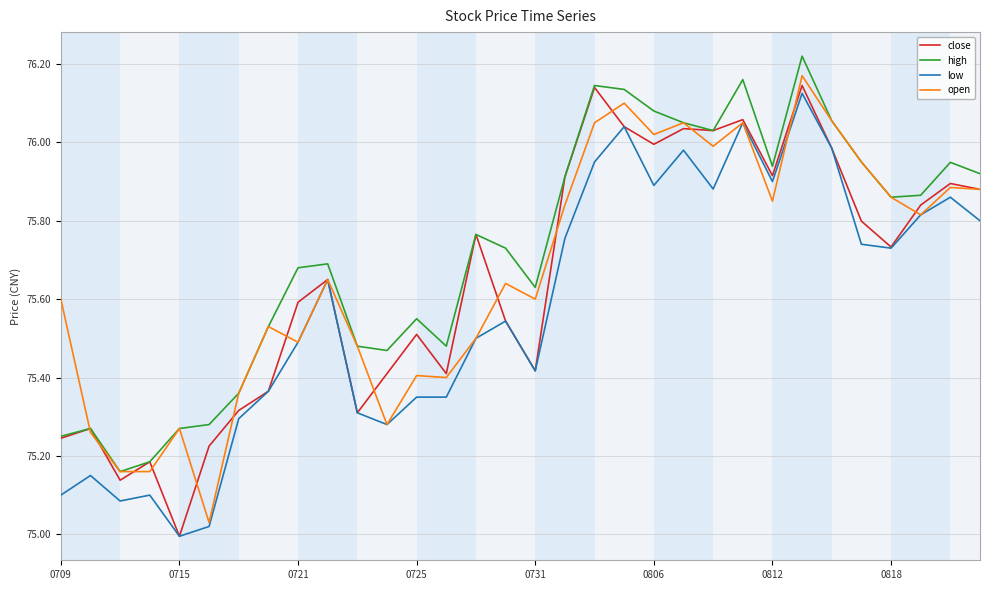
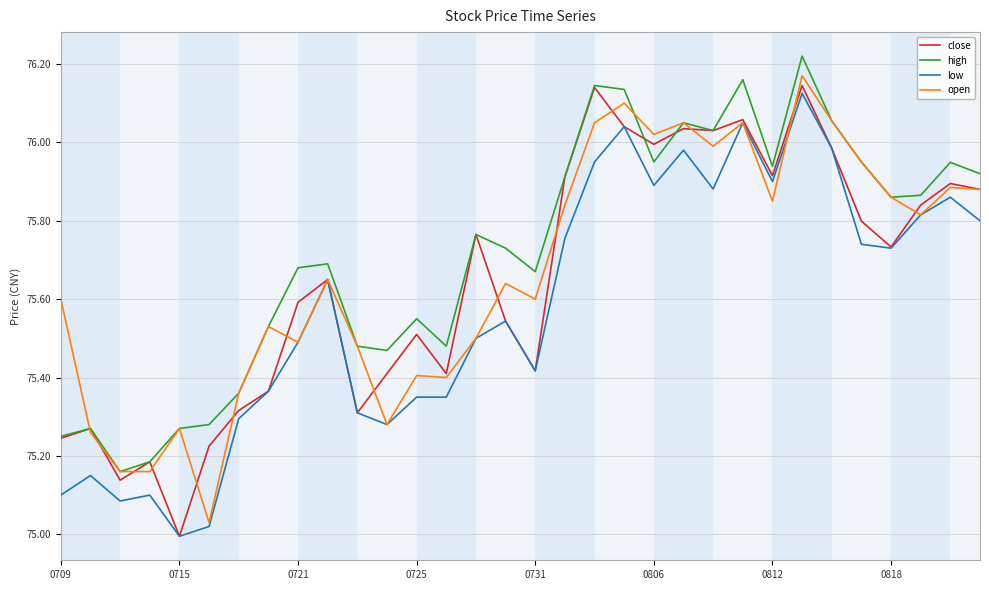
  {
    "close": {
      "0721": 75.59,
      "0725": 75.51,
      "0806": 76.00,
      "0812": 75.92
    },
    "high": {
      "0721": 75.68,
      "0725": 75.55,
-     "0731": 75.63,
-     "0806": 76.08,
+     "0731": 75.67,
+     "0806": 75.95,
      "0812": 75.94
    },
    "low": {
      "0709": 75.10,
      "0725": 75.35,
      "0806": 75.89,
      "0812": 75.90
    },
    "open": {
      "0709": 75.60,
      "0725": 75.41,
      "0731": 75.60,
      "0806": 76.02,
      "0812": 75.85
    }
  }
